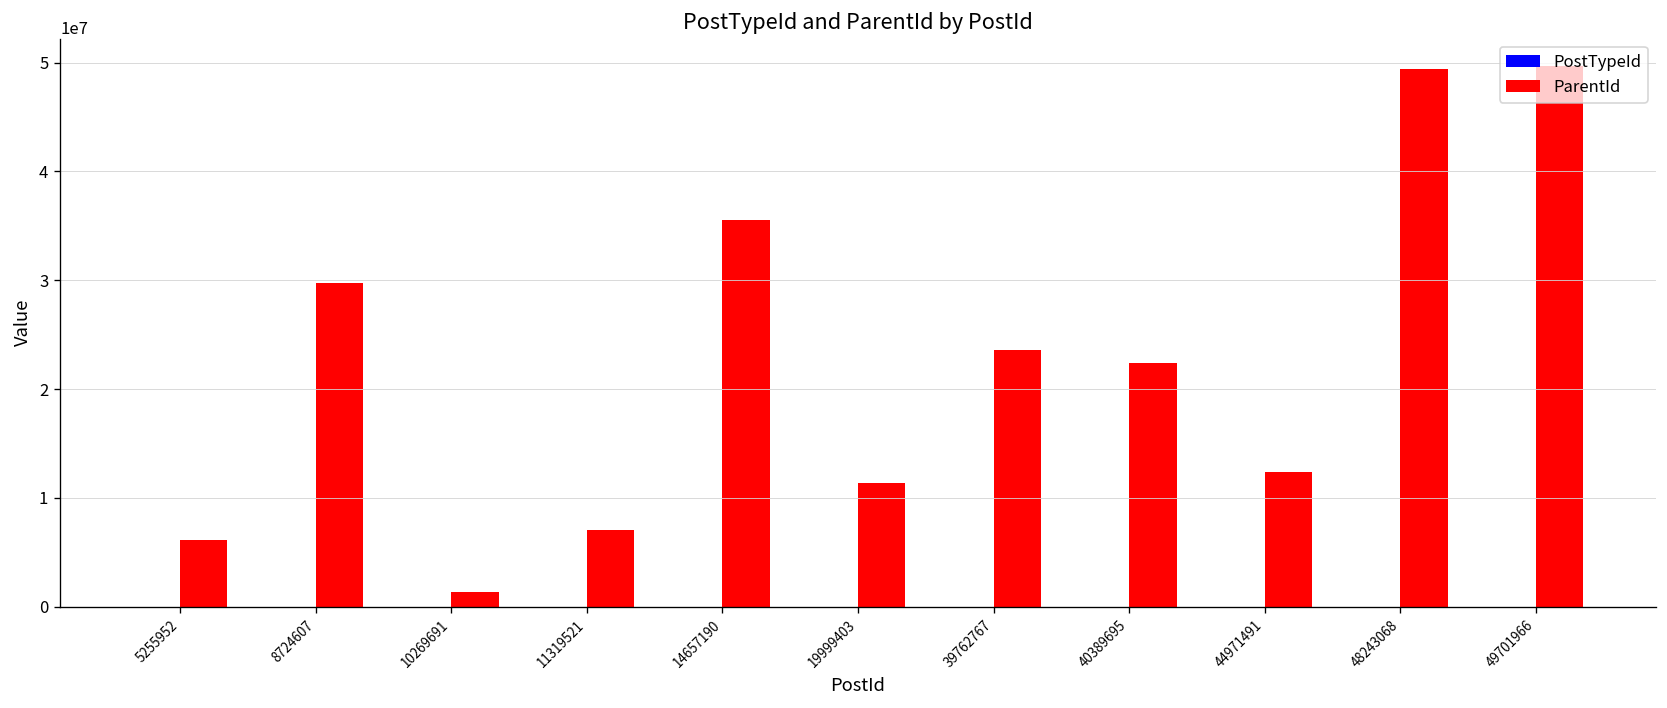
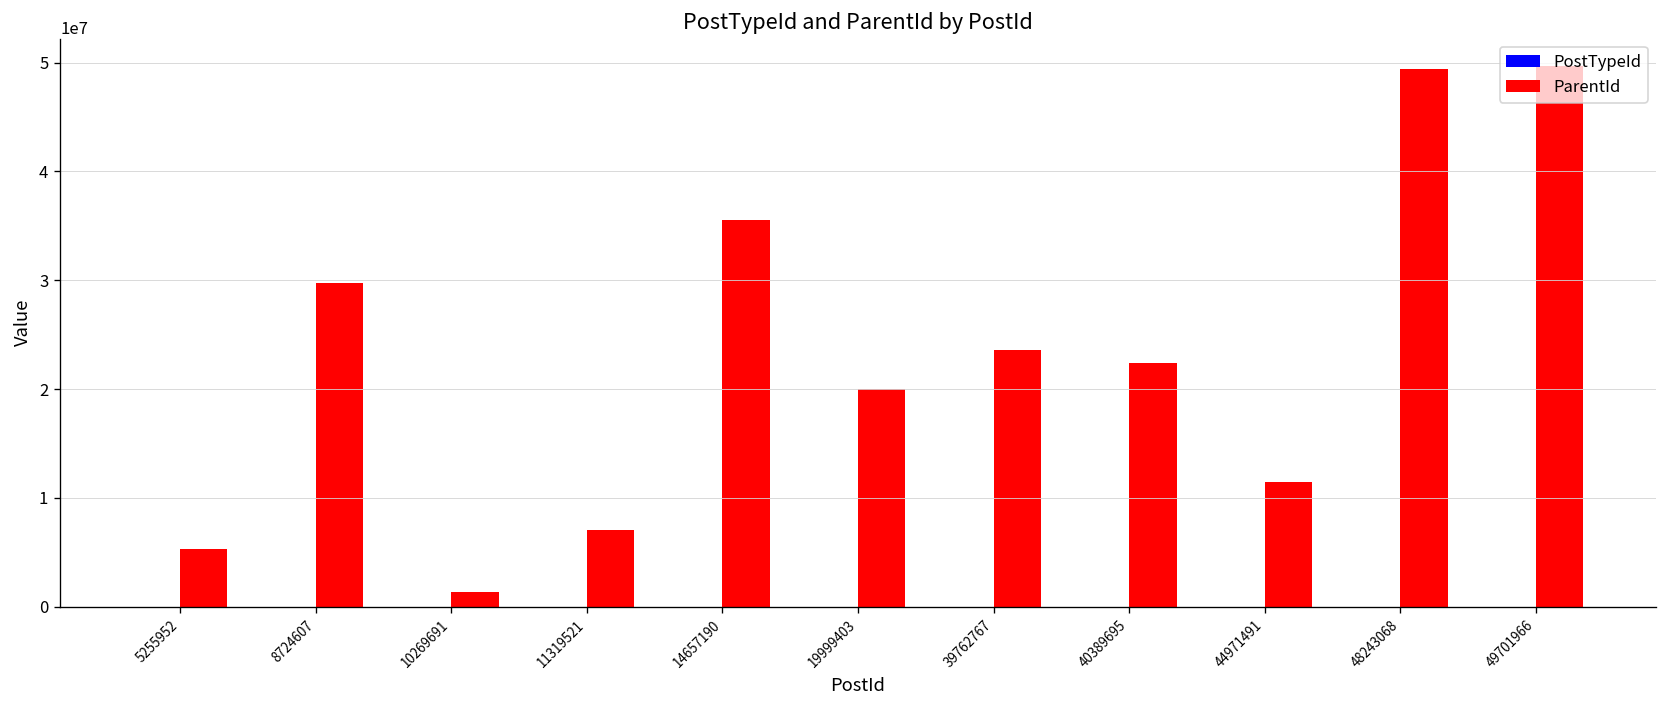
  {
    "ParentId": {
-     "5255952": 6000000,
+     "5255952": 5000000,
      "8724607": 30000000,
      "10269691": 1000000,
      "11319521": 7000000,
      "14657190": 36000000,
-     "19999403": 11000000,
+     "19999403": 20000000,
      "39762767": 24000000,
      "40389695": 22000000,
-     "44971491": 12000000,
+     "44971491": 11000000,
      "48243068": 49000000
    }
  }
